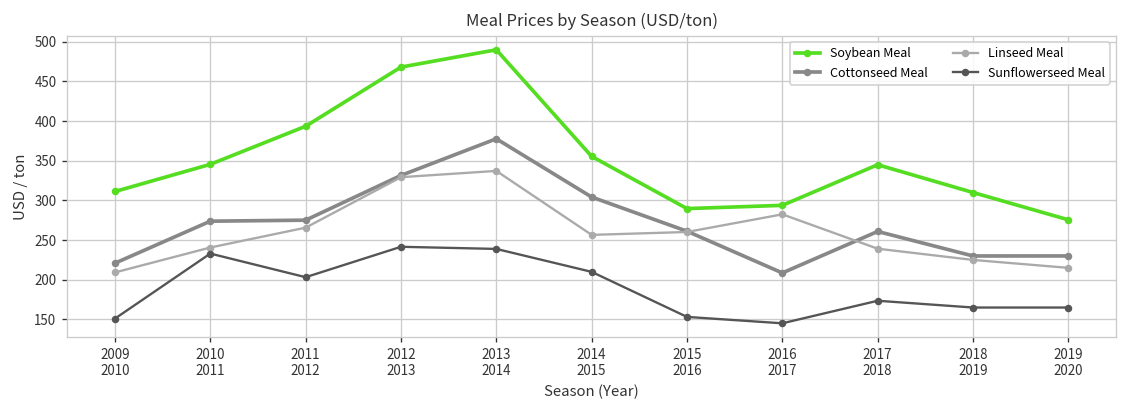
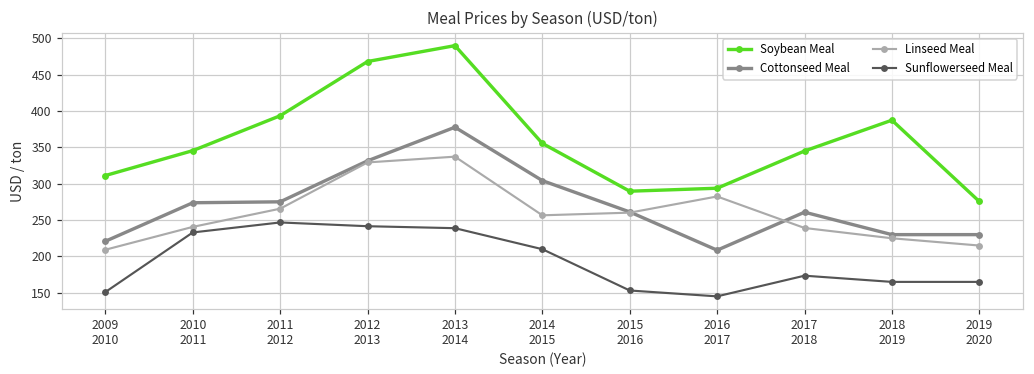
  {
    "Soybean Meal": {
      "2009 2010": 310,
      "2010 2011": 350,
      "2011 2012": 390,
      "2012 2013": 470,
      "2013 2014": 490,
      "2014 2015": 360,
      "2015 2016": 290,
      "2016 2017": 290,
      "2017 2018": 350,
-     "2018 2019": 310,
+     "2018 2019": 390,
      "2019 2020": 280
    },
    "Sunflowerseed Meal": {
      "2009 2010": 150,
      "2010 2011": 230,
-     "2011 2012": 200,
+     "2011 2012": 250,
      "2012 2013": 240,
      "2013 2014": 240,
      "2014 2015": 210,
      "2015 2016": 150,
      "2016 2017": 150,
      "2017 2018": 170,
      "2018 2019": 170,
      "2019 2020": 170
    }
  }
